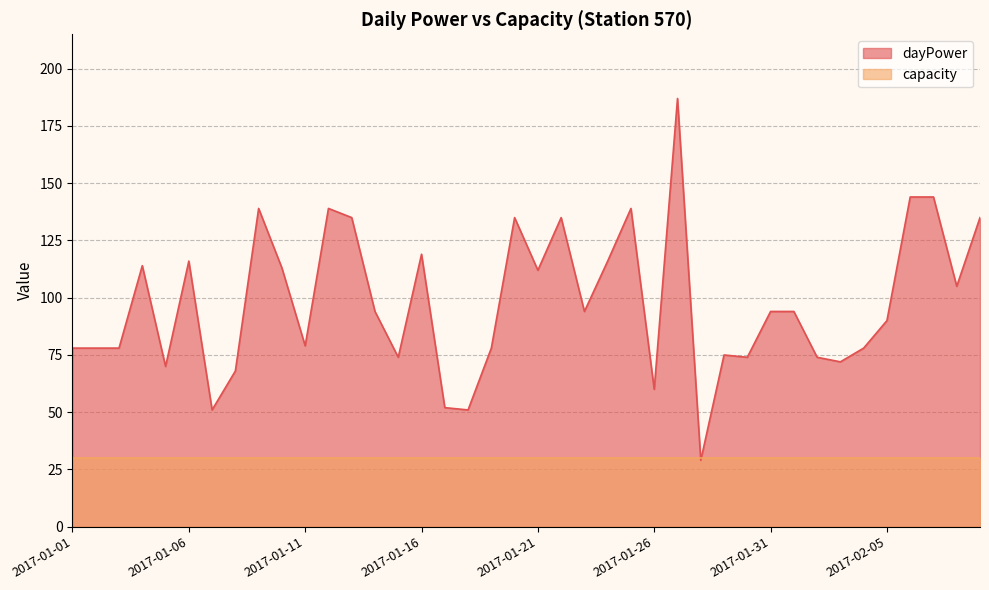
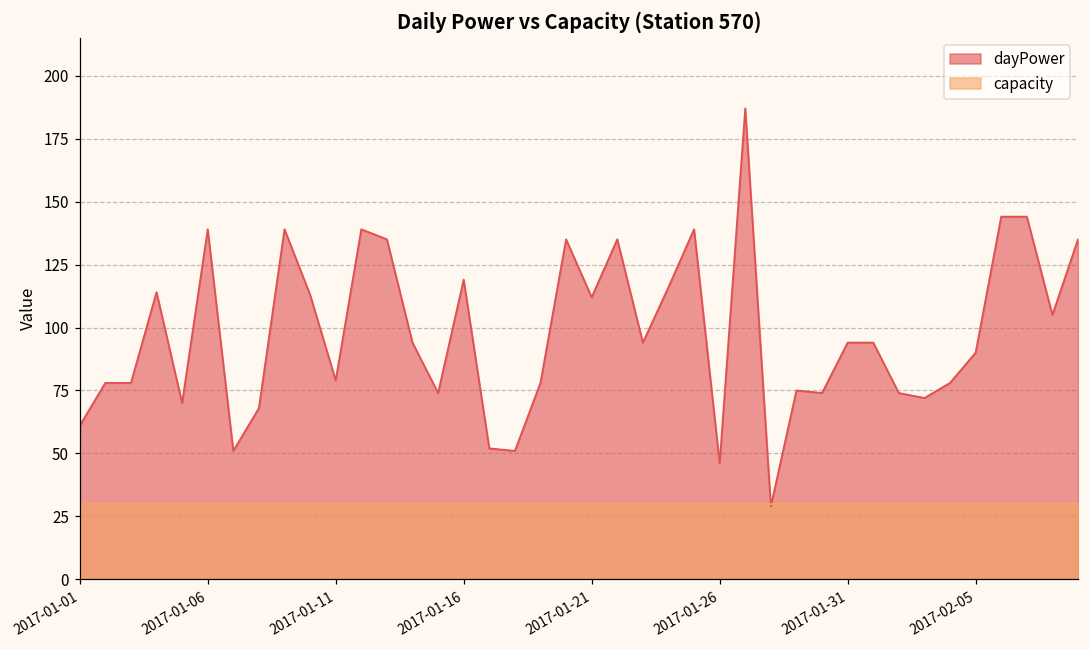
  {
    "dayPower": {
-     "2017-01-01": 78,
-     "2017-01-06": 116,
+     "2017-01-01": 61,
+     "2017-01-06": 139,
      "2017-01-11": 79,
      "2017-01-16": 119,
      "2017-01-21": 112,
-     "2017-01-26": 60,
+     "2017-01-26": 46,
      "2017-01-31": 94,
      "2017-02-05": 90
    },
    "capacity": {
      "2017-01-01": 30,
      "2017-01-06": 30,
      "2017-01-11": 30,
      "2017-01-16": 30,
      "2017-01-21": 30,
      "2017-01-26": 30,
      "2017-01-31": 30,
      "2017-02-05": 30
    }
  }
